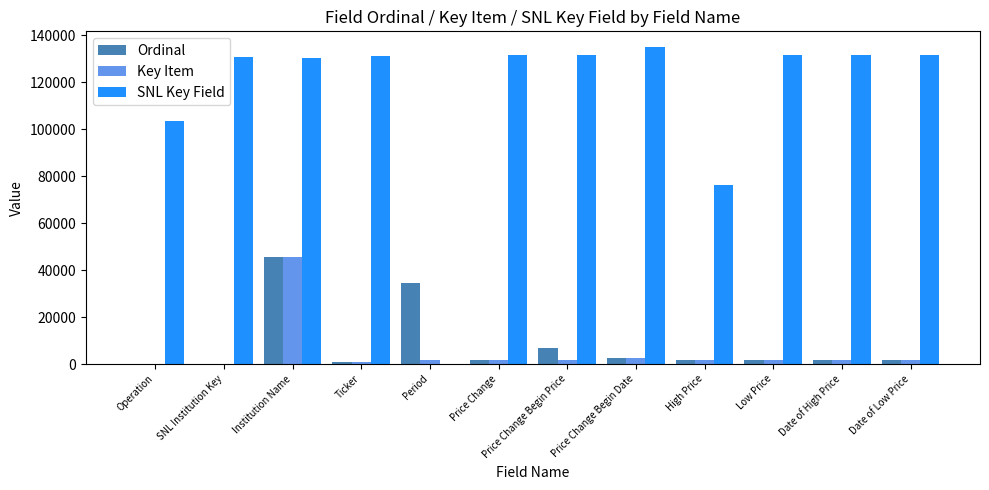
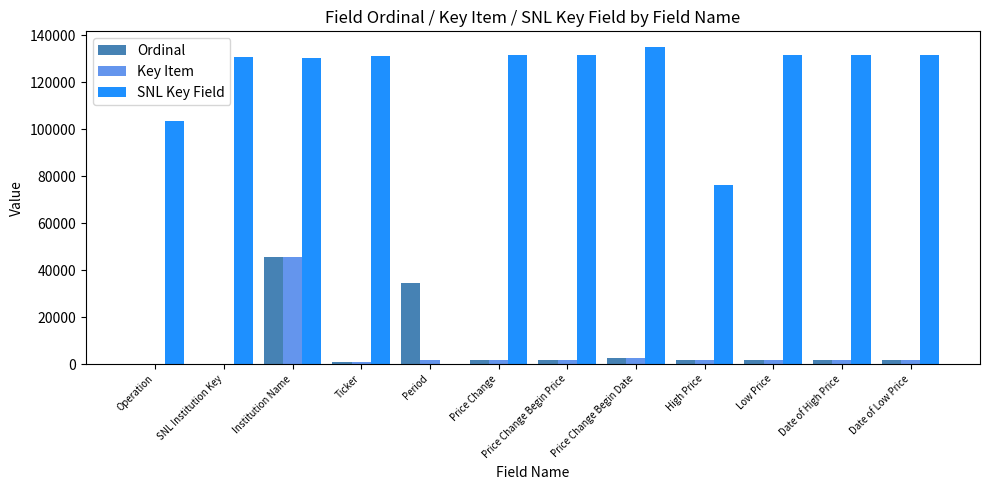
  {
    "Ordinal": {
      "Operation": 0,
      "Institution Name": 46000,
      "Period": 35000,
      "Price Change": 2000,
-     "Price Change Begin Price": 7000,
+     "Price Change Begin Price": 2000,
      "Price Change Begin Date": 3000,
      "High Price": 2000,
      "Low Price": 2000,
      "Date of High Price": 2000,
      "Date of Low Price": 2000
    },
    "Key Item": {
      "Operation": 0,
      "SNL Institution Key": 0,
      "Institution Name": 46000,
      "Period": 2000,
      "Price Change": 2000,
      "Price Change Begin Price": 2000,
      "Price Change Begin Date": 3000,
      "High Price": 2000,
      "Low Price": 2000,
      "Date of High Price": 2000,
      "Date of Low Price": 2000
    },
    "SNL Key Field": {
      "Operation": 104000,
      "SNL Institution Key": 131000,
      "Institution Name": 131000,
      "Ticker": 131000,
      "Period": 0,
      "Price Change": 132000,
      "Price Change Begin Price": 132000,
      "Price Change Begin Date": 135000,
      "High Price": 76000,
      "Low Price": 132000,
      "Date of High Price": 132000,
      "Date of Low Price": 132000
    }
  }
